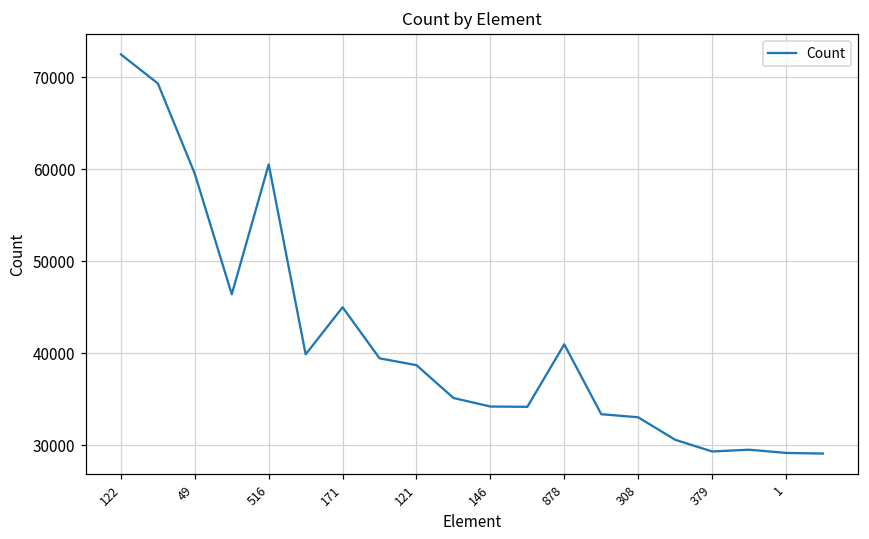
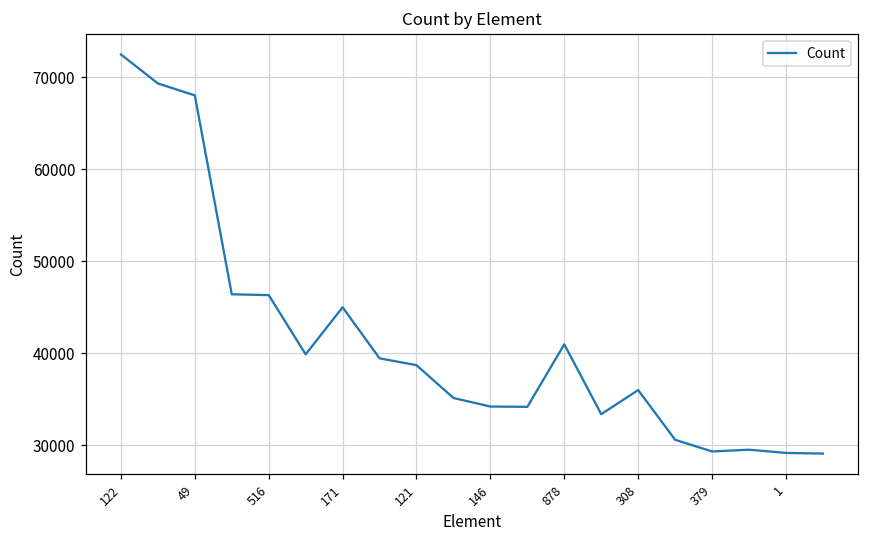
  {
    "122": 73000,
-   "49": 60000,
-   "516": 61000,
+   "49": 68000,
+   "516": 46000,
    "171": 45000,
    "121": 39000,
    "146": 34000,
    "878": 41000,
-   "308": 33000,
+   "308": 36000,
    "379": 29000,
    "1": 29000
  }
